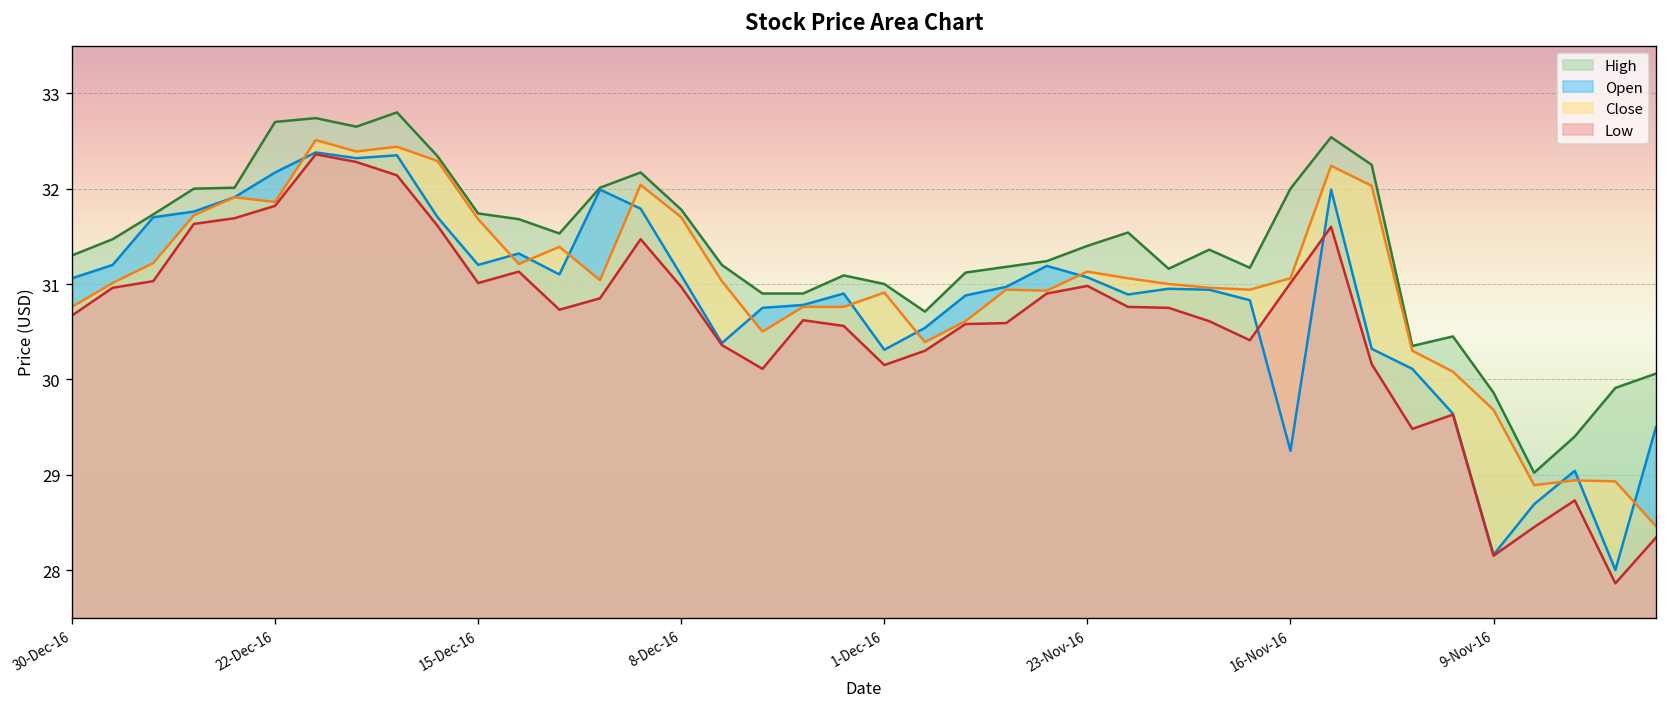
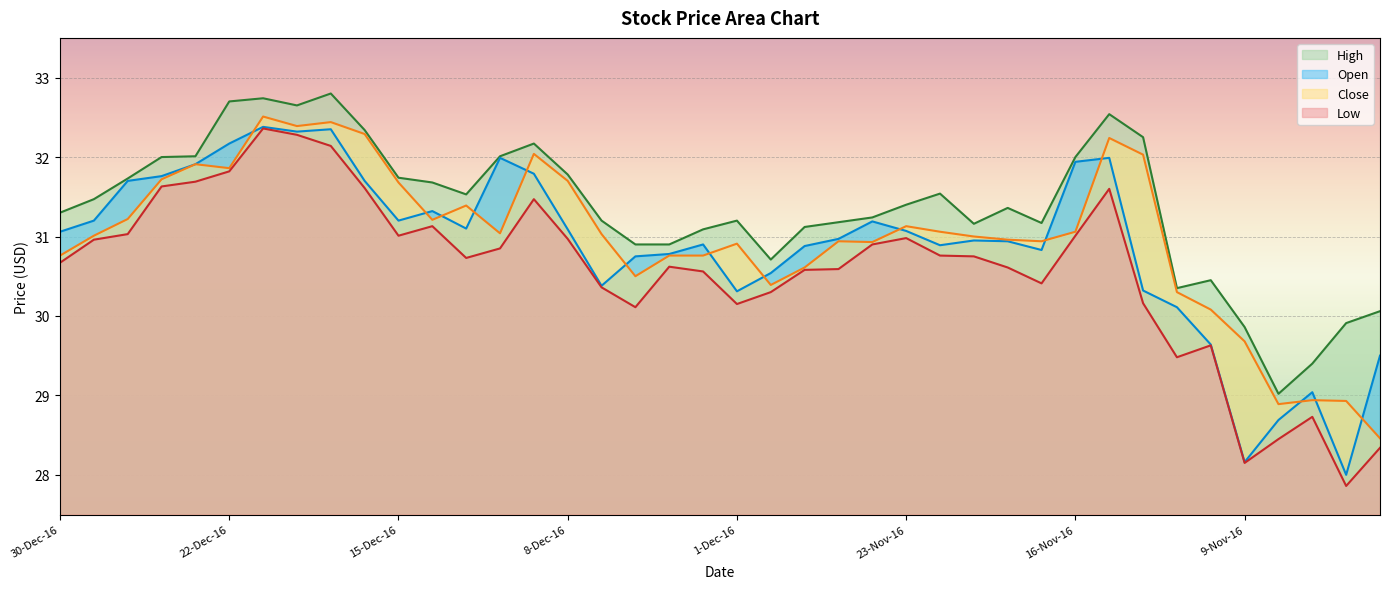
  {
    "High": {
      "30-Dec-16": 31.3,
      "22-Dec-16": 32.7,
      "15-Dec-16": 31.7,
      "8-Dec-16": 31.8,
-     "1-Dec-16": 31.0,
+     "1-Dec-16": 31.2,
      "23-Nov-16": 31.4,
      "16-Nov-16": 32.0,
      "9-Nov-16": 29.9
    },
    "Open": {
      "30-Dec-16": 31.1,
      "22-Dec-16": 32.2,
      "15-Dec-16": 31.2,
      "8-Dec-16": 31.1,
      "1-Dec-16": 30.3,
      "23-Nov-16": 31.1,
-     "16-Nov-16": 29.3
+     "16-Nov-16": 31.9
    },
    "Close": {
      "30-Dec-16": 30.8,
      "22-Dec-16": 31.9,
      "15-Dec-16": 31.7,
      "8-Dec-16": 31.7,
      "1-Dec-16": 30.9,
      "23-Nov-16": 31.1,
      "16-Nov-16": 31.1,
      "9-Nov-16": 29.7
    },
    "Low": {
      "30-Dec-16": 30.7,
      "22-Dec-16": 31.8,
      "15-Dec-16": 31.0,
      "8-Dec-16": 31.0,
      "1-Dec-16": 30.2,
      "23-Nov-16": 31.0,
      "16-Nov-16": 31.0
    }
  }
